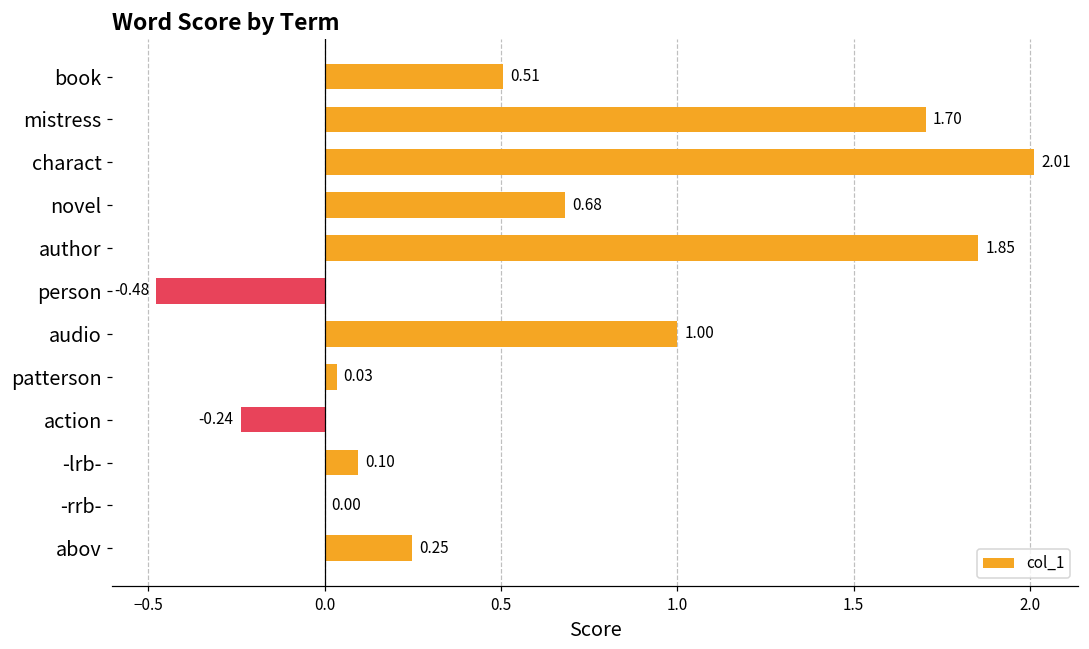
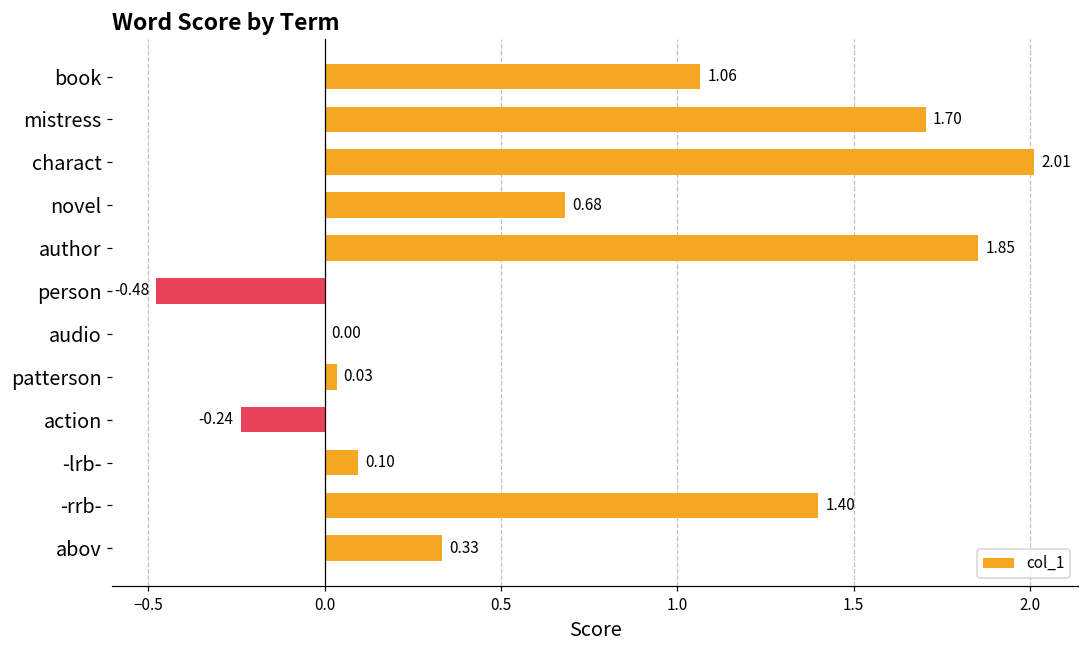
  {
-   "book": 0.51,
+   "book": 1.06,
    "mistress": 1.70,
    "charact": 2.01,
    "novel": 0.68,
    "author": 1.85,
    "person": -0.48,
-   "audio": 1.00,
+   "audio": 0.00,
    "patterson": 0.03,
    "action": -0.24,
    "-lrb-": 0.10,
-   "-rrb-": 0.00,
-   "abov": 0.25
+   "-rrb-": 1.40,
+   "abov": 0.33
  }
